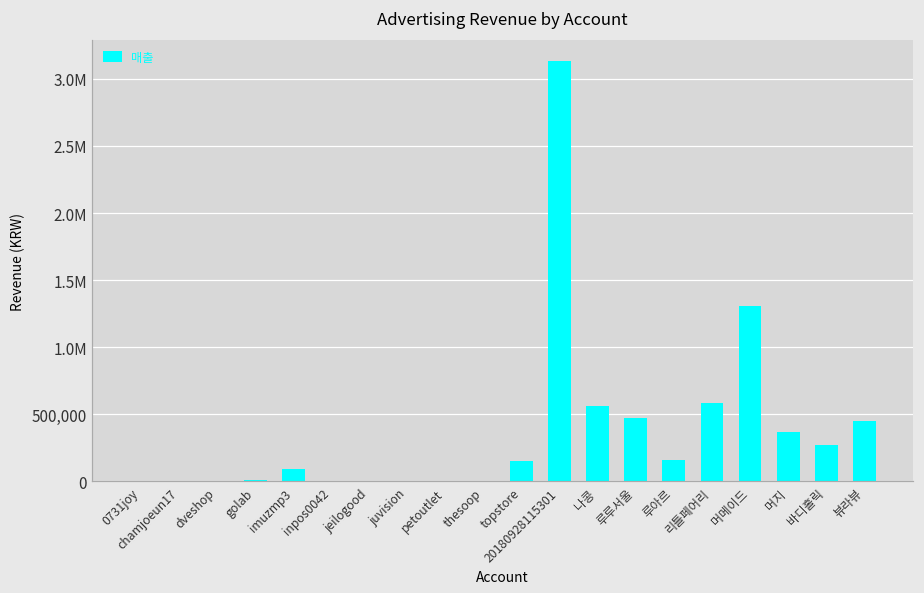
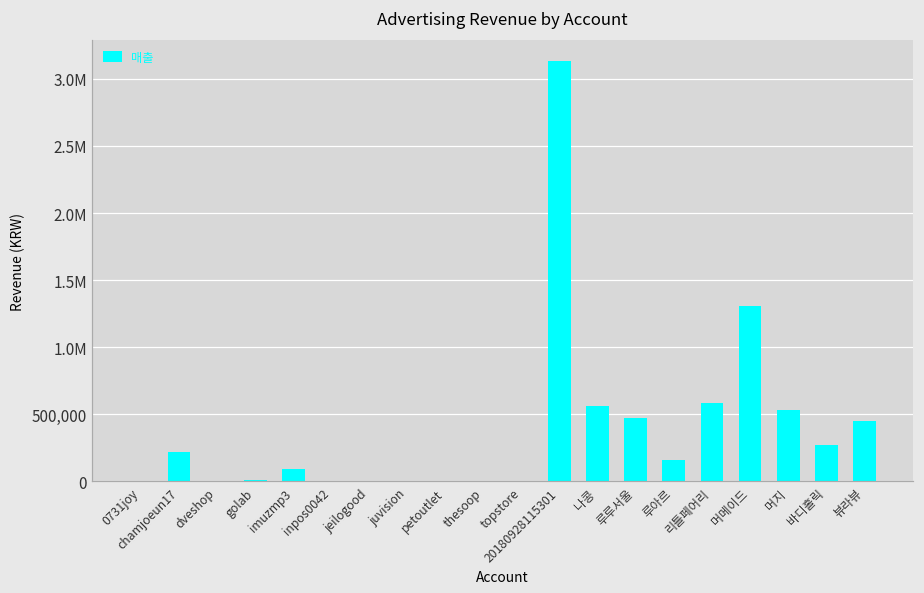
  {
-   "chamjoeun17": "0",
+   "chamjoeun17": "220,000",
    "imuzmp3": "90,000",
-   "topstore": "150,000",
+   "topstore": "10,000",
    "20180928115301": "3,140,000",
    "나콩": "560,000",
    "루루서울": "480,000",
    "루아르": "160,000",
    "리틀페어리": "580,000",
    "머메이드": "1,310,000",
-   "머지": "370,000",
+   "머지": "530,000",
    "바디홀릭": "270,000",
    "뷰라뷰": "450,000"
  }
